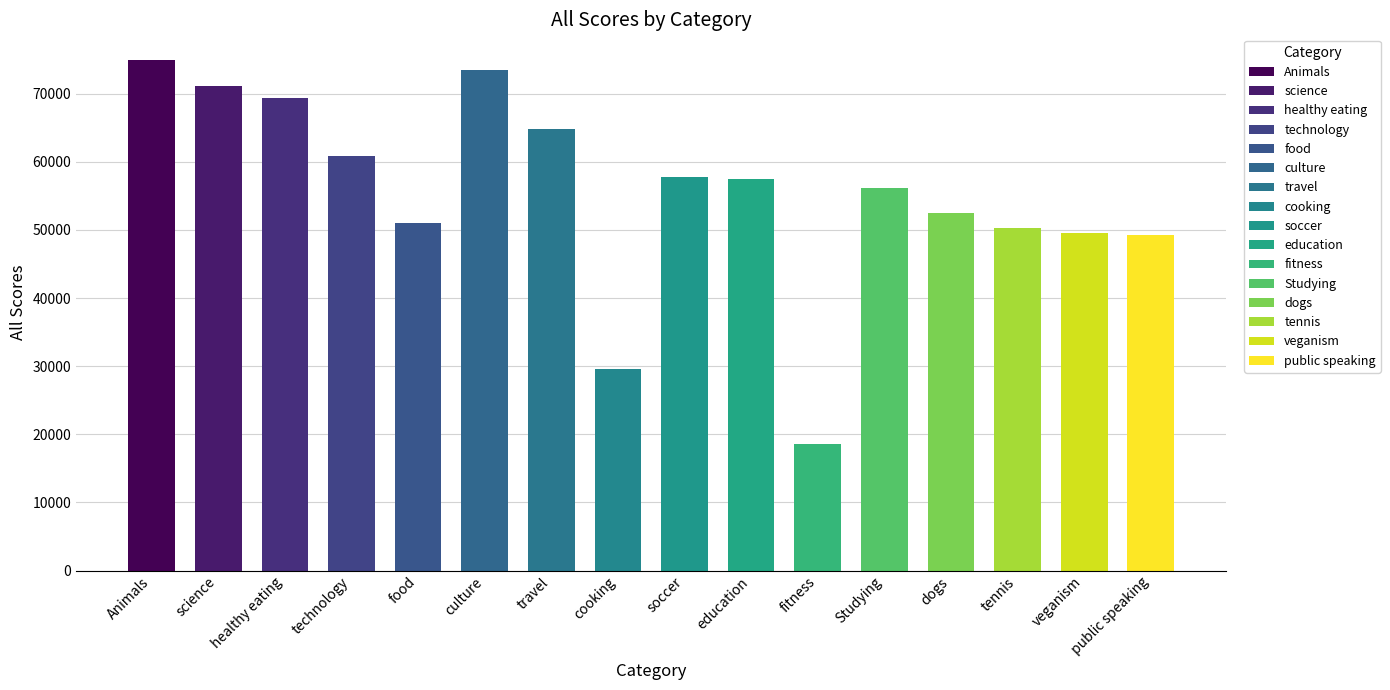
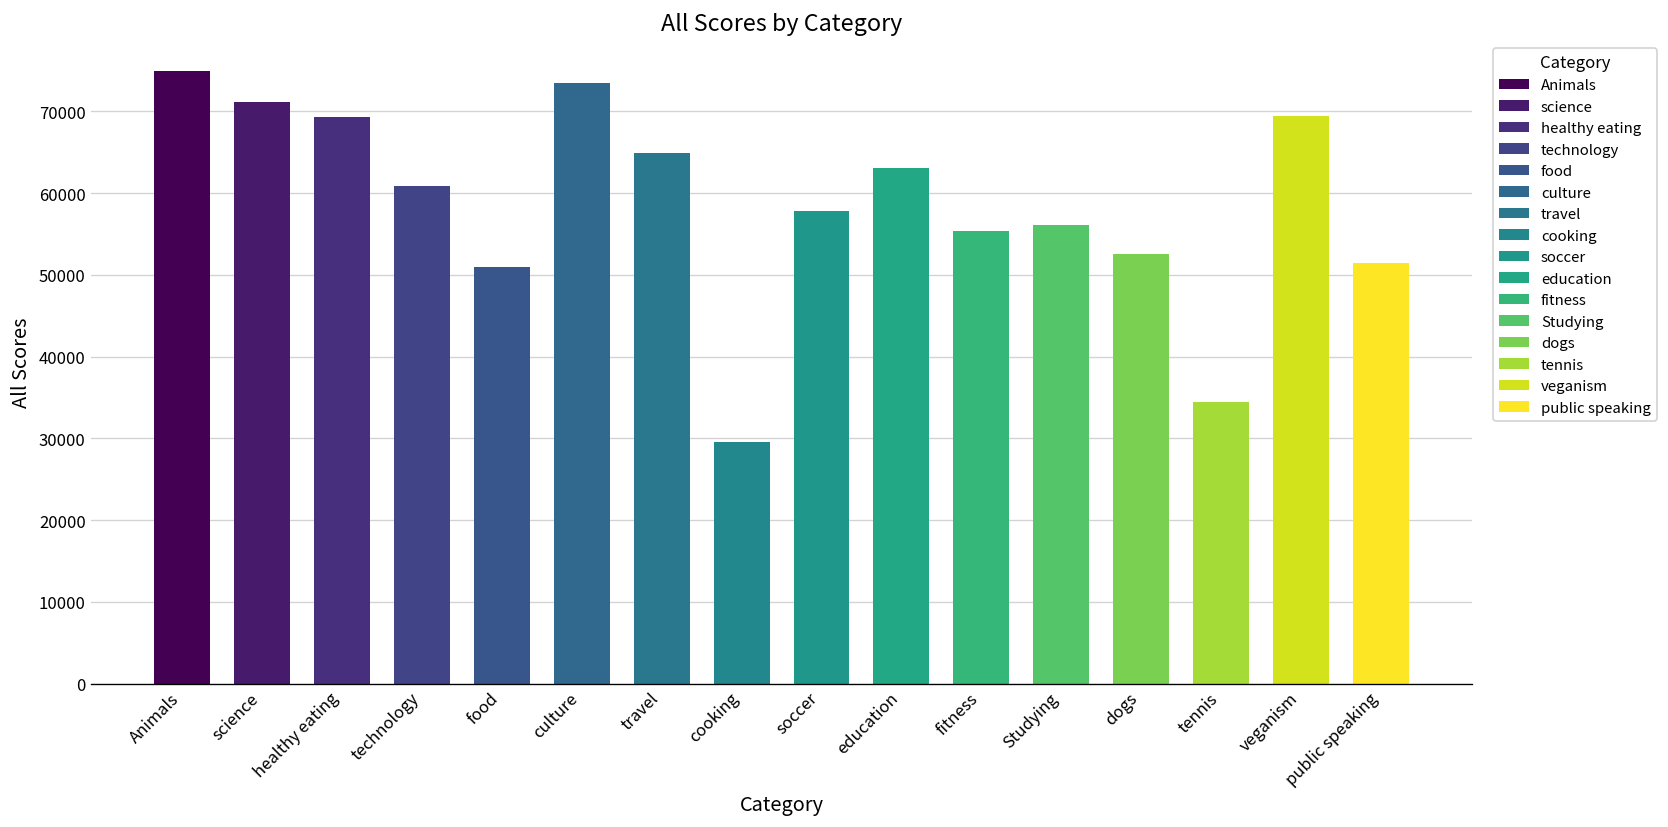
  {
    "Animals": 75000,
    "science": 71000,
    "healthy eating": 69000,
    "technology": 61000,
    "food": 51000,
    "culture": 73000,
    "travel": 65000,
    "cooking": 30000,
    "soccer": 58000,
-   "education": 57000,
-   "fitness": 19000,
+   "education": 63000,
+   "fitness": 55000,
    "Studying": 56000,
    "dogs": 53000,
-   "tennis": 50000,
-   "veganism": 50000,
-   "public speaking": 49000
+   "tennis": 34000,
+   "veganism": 69000,
+   "public speaking": 51000
  }
